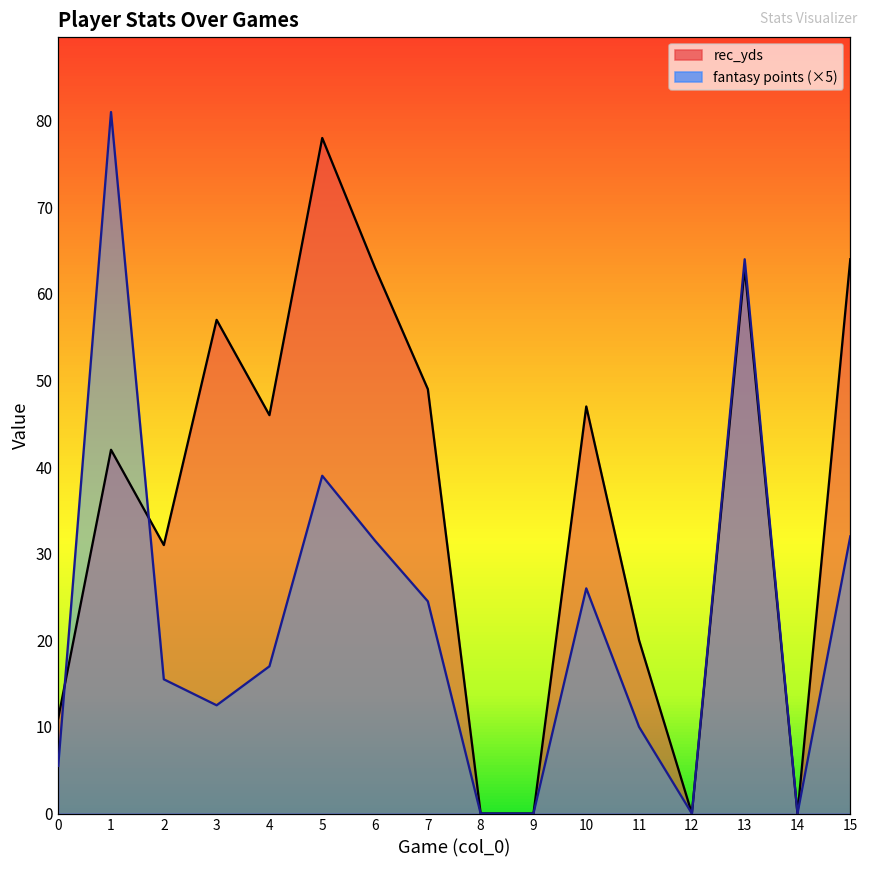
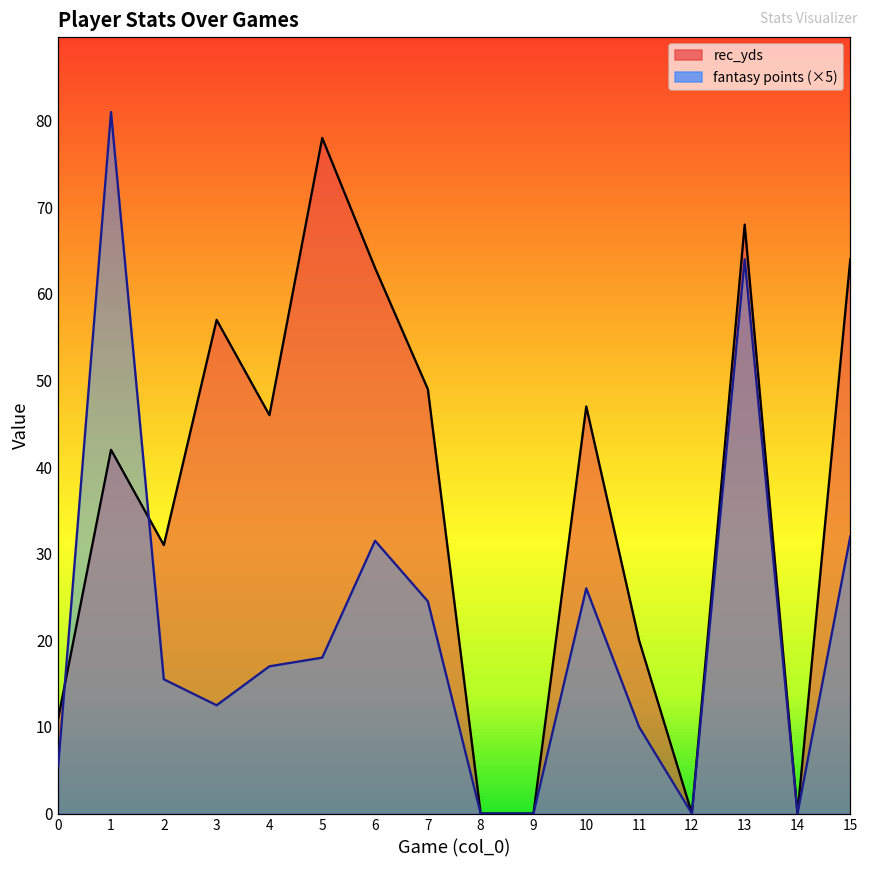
  {
    "rec_yds": {
      "0": 11,
      "1": 42,
      "2": 31,
      "3": 57,
      "4": 46,
      "5": 78,
      "6": 63,
      "7": 49,
      "10": 47,
      "11": 20,
-     "13": 63,
+     "13": 68,
      "15": 64
    },
    "fantasy points (×5)": {
      "0": 6,
      "1": 81,
      "2": 16,
      "3": 13,
      "4": 17,
-     "5": 39,
+     "5": 18,
      "6": 32,
      "7": 25,
      "10": 26,
      "11": 10,
      "13": 64,
      "15": 32
    }
  }
